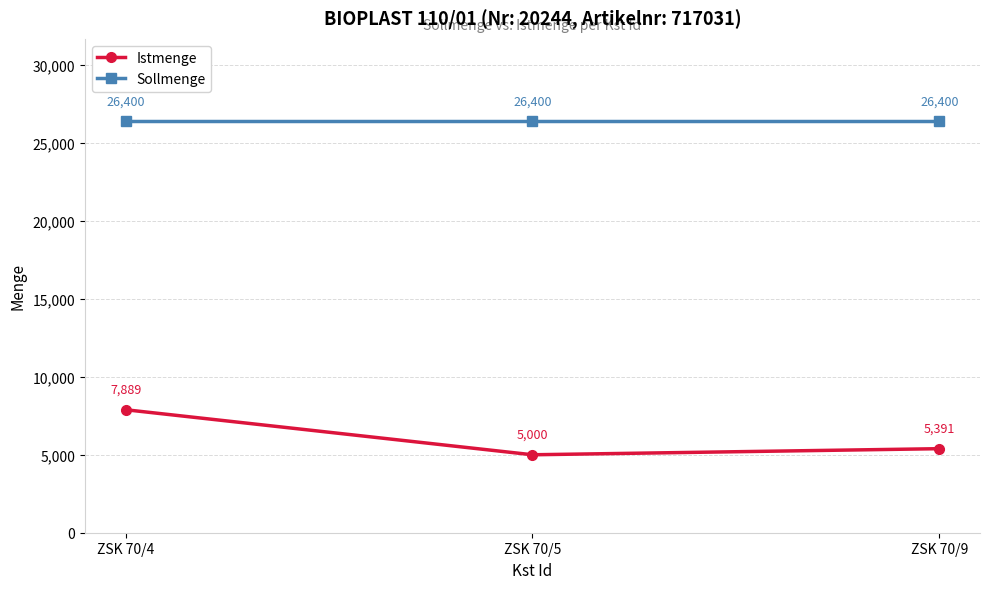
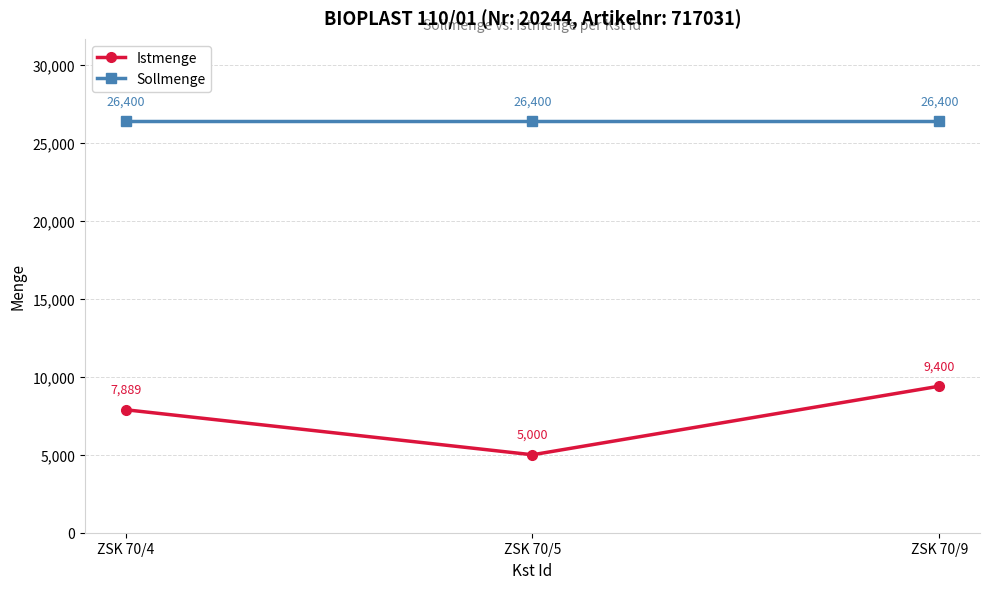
  {
    "Istmenge": {
      "ZSK 70/4": "7,889",
      "ZSK 70/5": "5,000",
-     "ZSK 70/9": "5,391"
+     "ZSK 70/9": "9,400"
    },
    "Sollmenge": {
      "ZSK 70/4": "26,400",
      "ZSK 70/5": "26,400",
      "ZSK 70/9": "26,400"
    }
  }
